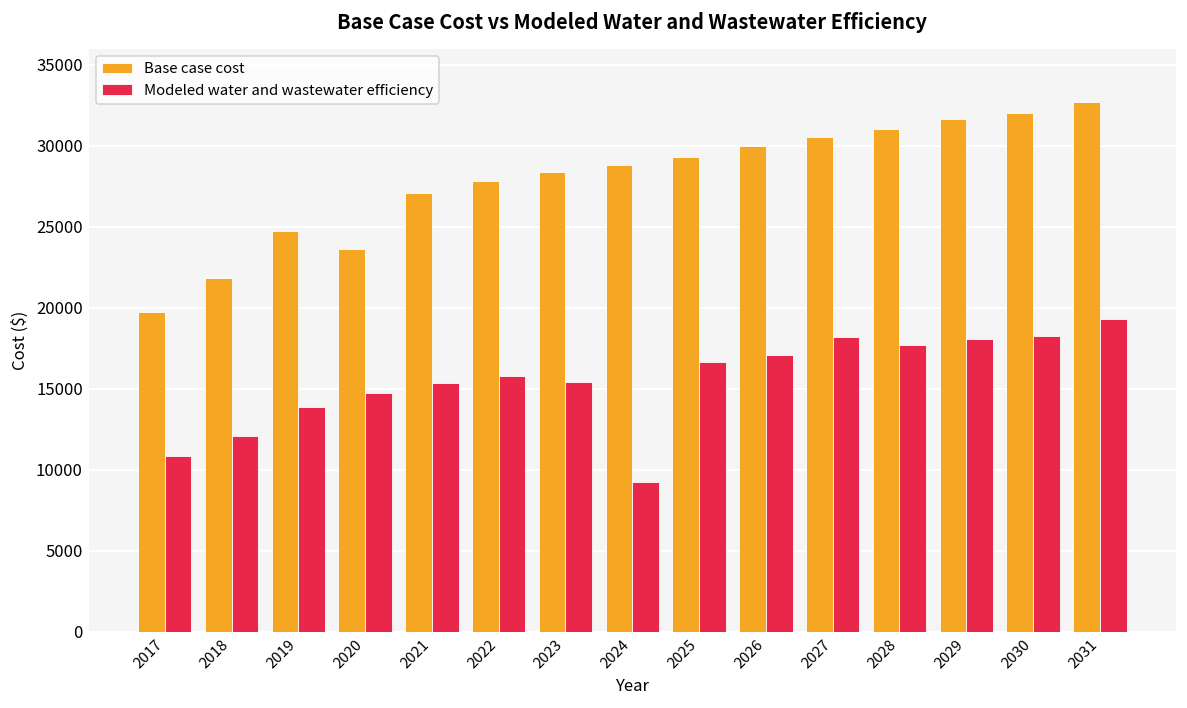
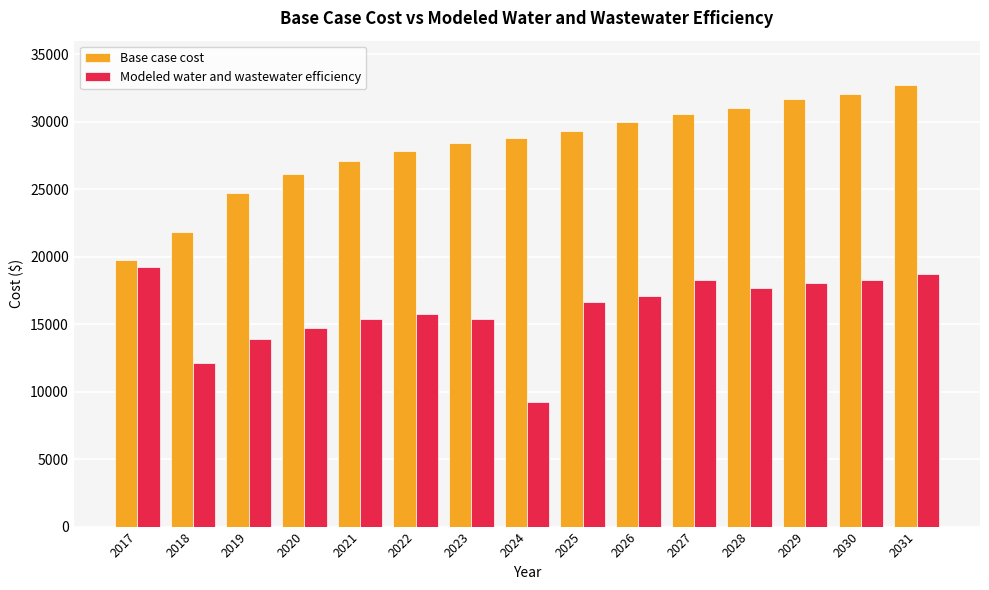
  {
    "Base case cost": {
      "2017": 19700,
      "2018": 21800,
      "2019": 24700,
-     "2020": 23700,
+     "2020": 26100,
      "2021": 27100,
      "2022": 27800,
      "2023": 28400,
      "2024": 28800,
      "2025": 29300,
      "2026": 30000,
      "2027": 30600,
      "2028": 31000,
      "2029": 31700,
      "2030": 32000,
      "2031": 32700
    },
    "Modeled water and wastewater efficiency": {
-     "2017": 10800,
+     "2017": 19200,
      "2018": 12100,
      "2019": 13900,
      "2020": 14700,
      "2021": 15300,
      "2022": 15800,
      "2023": 15400,
      "2024": 9200,
      "2025": 16700,
      "2026": 17100,
      "2027": 18200,
      "2028": 17700,
      "2029": 18100,
      "2030": 18300,
-     "2031": 19300
+     "2031": 18700
    }
  }
